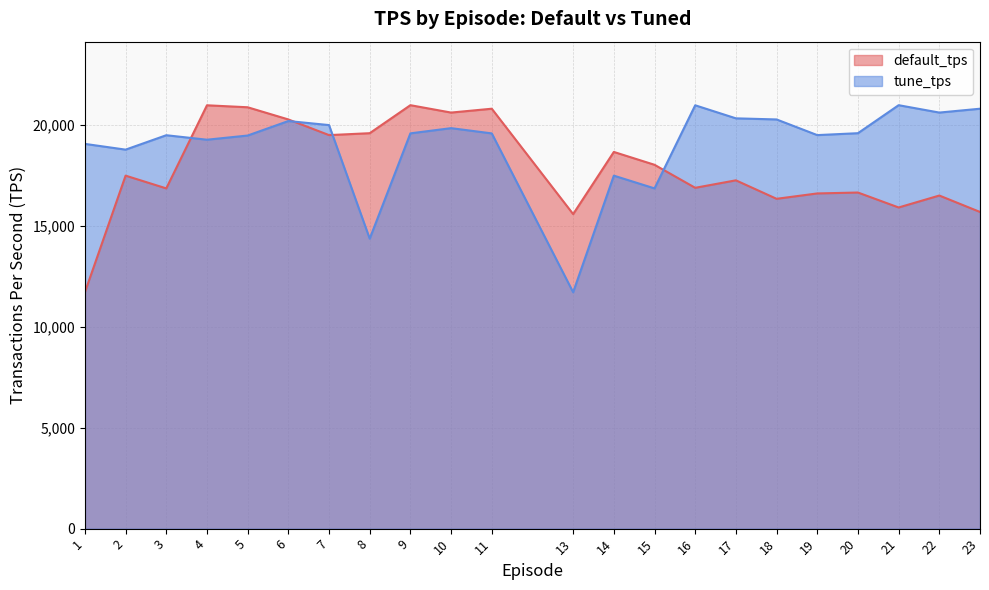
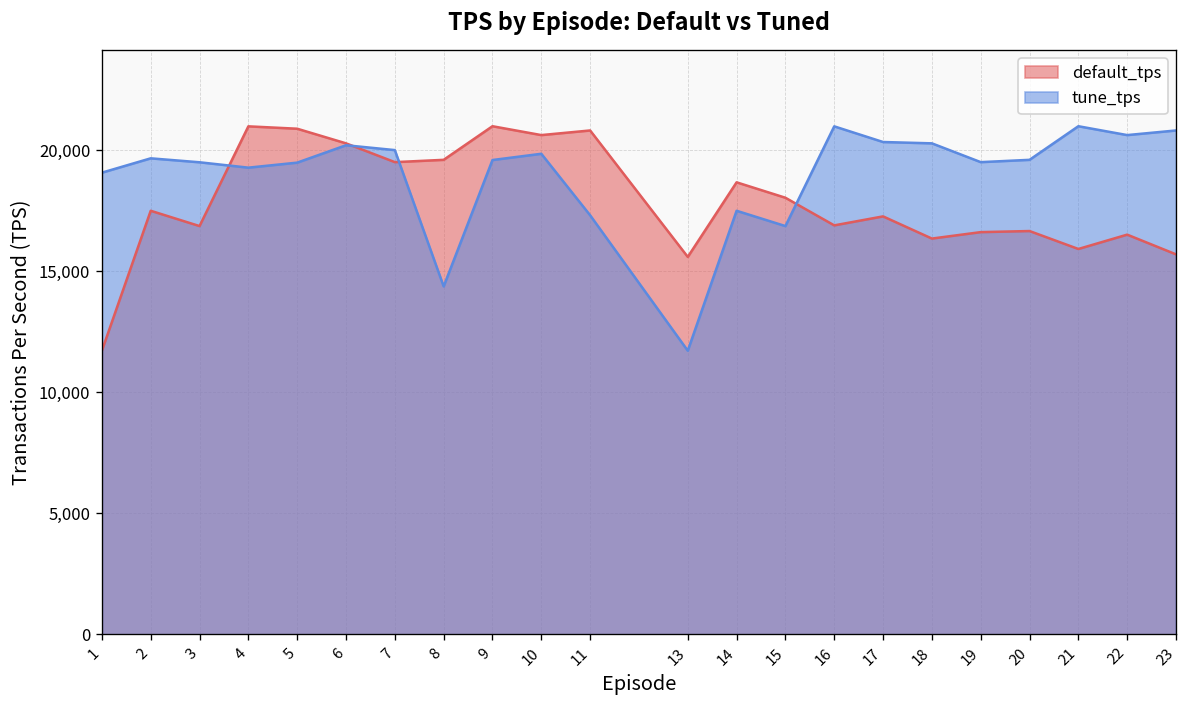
  {
    "default_tps": {
      "1": "11,700",
      "2": "17,500",
      "3": "16,900",
      "4": "21,000",
      "5": "20,900",
      "7": "19,500",
      "8": "19,600",
      "9": "21,000",
      "10": "20,600",
      "11": "20,800",
      "13": "15,600",
      "14": "18,700",
      "15": "18,000",
      "16": "16,900",
      "17": "17,300",
      "18": "16,300",
      "19": "16,600",
      "20": "16,700",
      "21": "15,900",
      "22": "16,500",
      "23": "15,700"
    },
    "tune_tps": {
      "1": "19,100",
-     "2": "18,800",
+     "2": "19,700",
      "3": "19,500",
      "4": "19,300",
      "5": "19,500",
      "7": "20,000",
      "8": "14,400",
      "9": "19,600",
      "10": "19,800",
-     "11": "19,600",
+     "11": "17,300",
      "13": "11,700",
      "14": "17,500",
      "15": "16,900",
      "16": "21,000",
      "17": "20,300",
      "18": "20,300",
      "19": "19,500",
      "20": "19,600",
      "21": "21,000",
      "22": "20,600",
      "23": "20,800"
    }
  }
